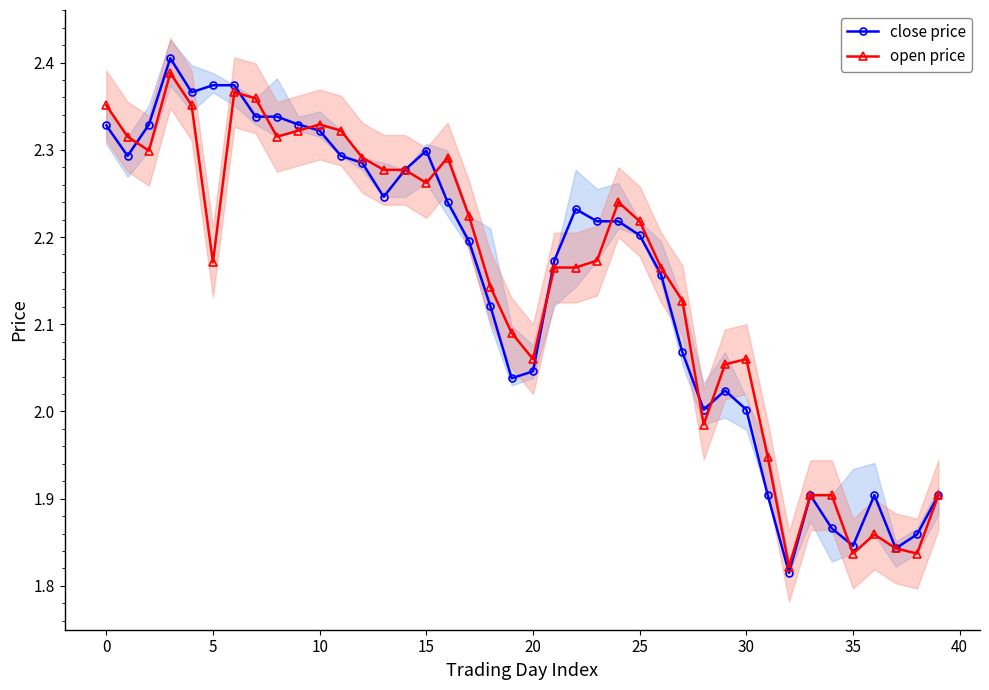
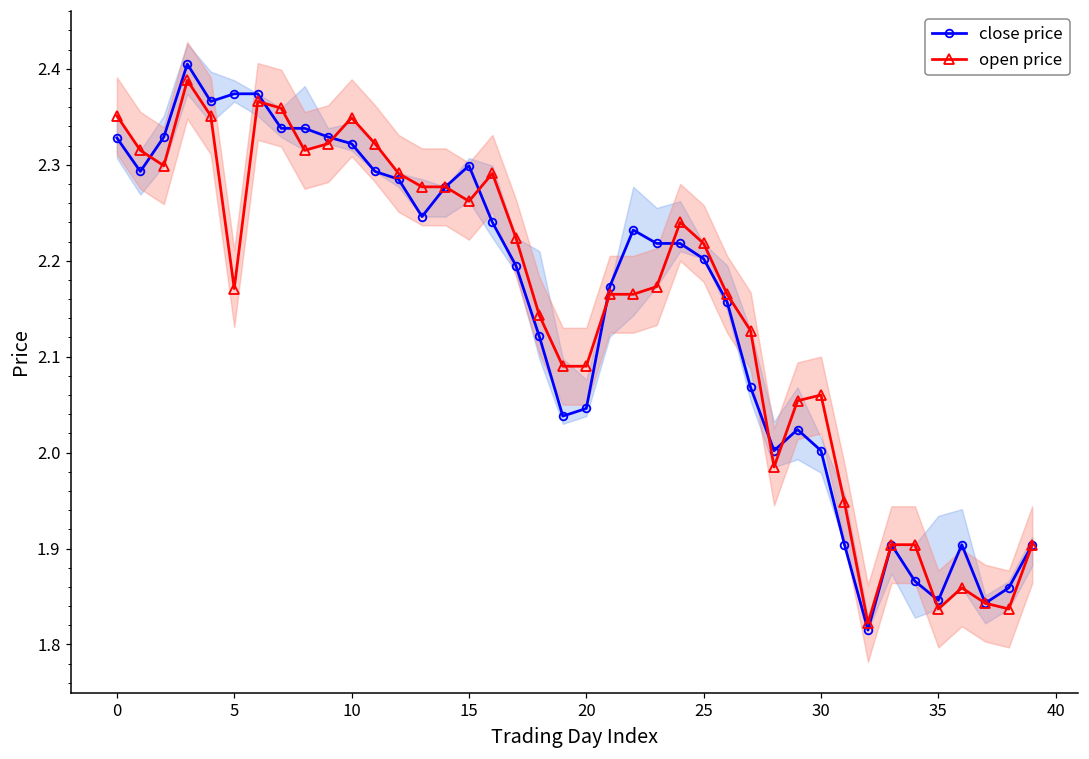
  {
    "close price": {
      "0": 2.33,
      "5": 2.37,
      "10": 2.32,
      "15": 2.30,
      "20": 2.05,
      "25": 2.20,
      "30": 2.00,
      "35": 1.85
    },
    "open price": {
      "5": 2.17,
-     "10": 2.33,
+     "10": 2.35,
      "15": 2.26,
-     "20": 2.06,
+     "20": 2.09,
      "30": 2.06,
      "35": 1.84
    }
  }
